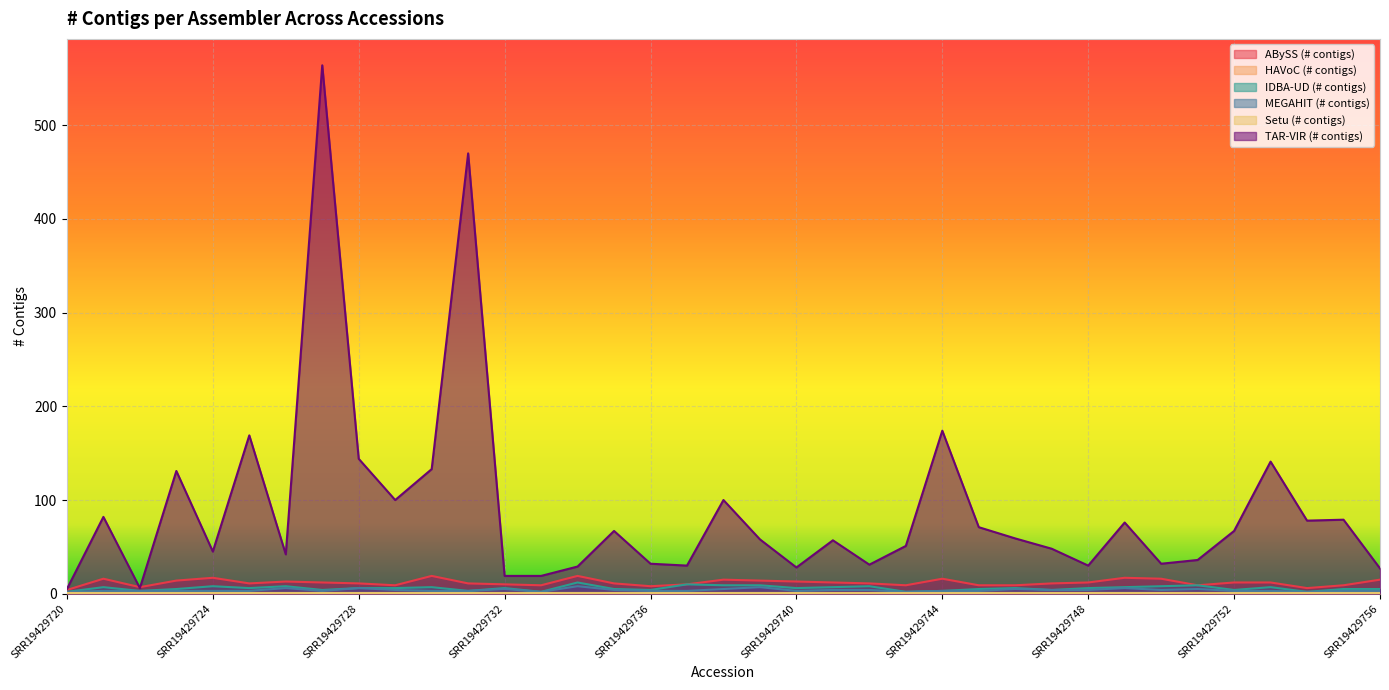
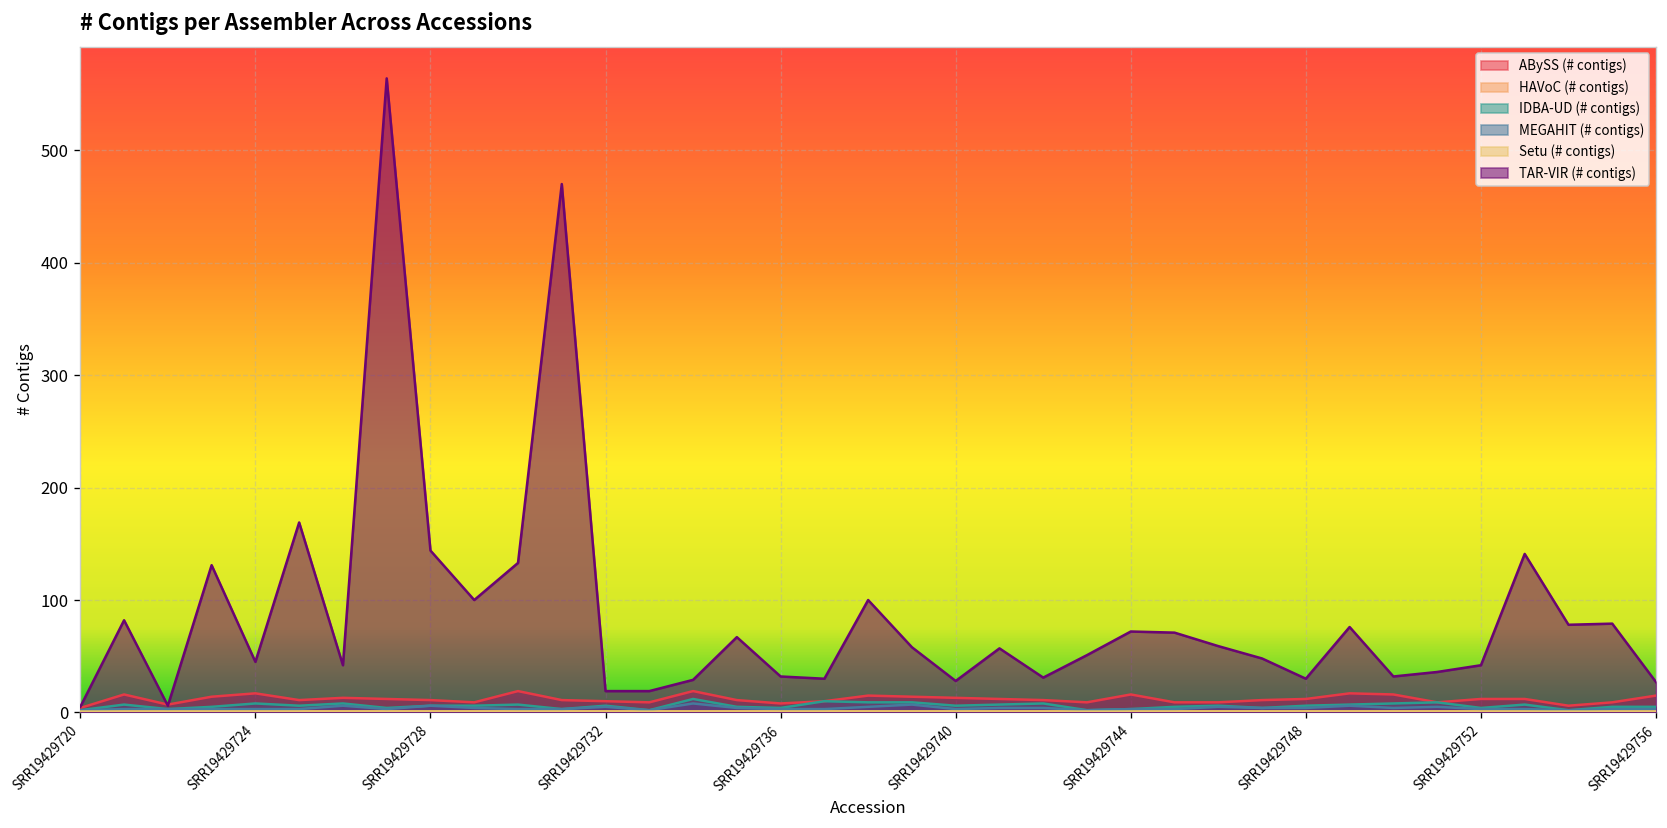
  {
    "ABySS (# contigs)": {
      "SRR19429724": 20,
      "SRR19429728": 10,
      "SRR19429732": 10,
      "SRR19429736": 10,
      "SRR19429740": 10,
      "SRR19429744": 20,
      "SRR19429748": 10,
      "SRR19429752": 10,
      "SRR19429756": 20
    },
    "Setu (# contigs)": {
      "SRR19429728": 0,
      "SRR19429732": 0,
      "SRR19429748": 0
    },
    "TAR-VIR (# contigs)": {
      "SRR19429724": 50,
      "SRR19429728": 140,
      "SRR19429732": 20,
      "SRR19429736": 30,
      "SRR19429740": 30,
-     "SRR19429744": 170,
+     "SRR19429744": 70,
      "SRR19429748": 30,
-     "SRR19429752": 70,
+     "SRR19429752": 40,
      "SRR19429756": 30
    }
  }
